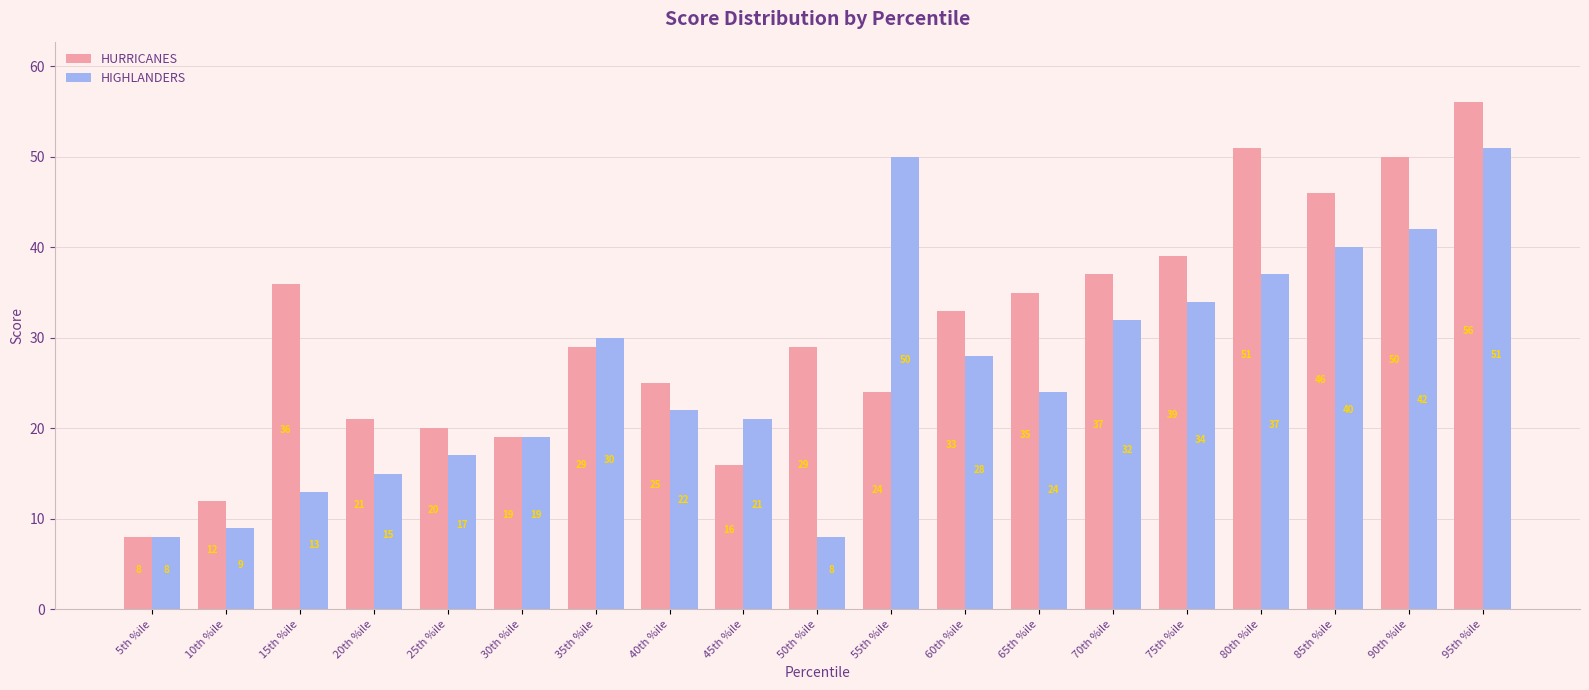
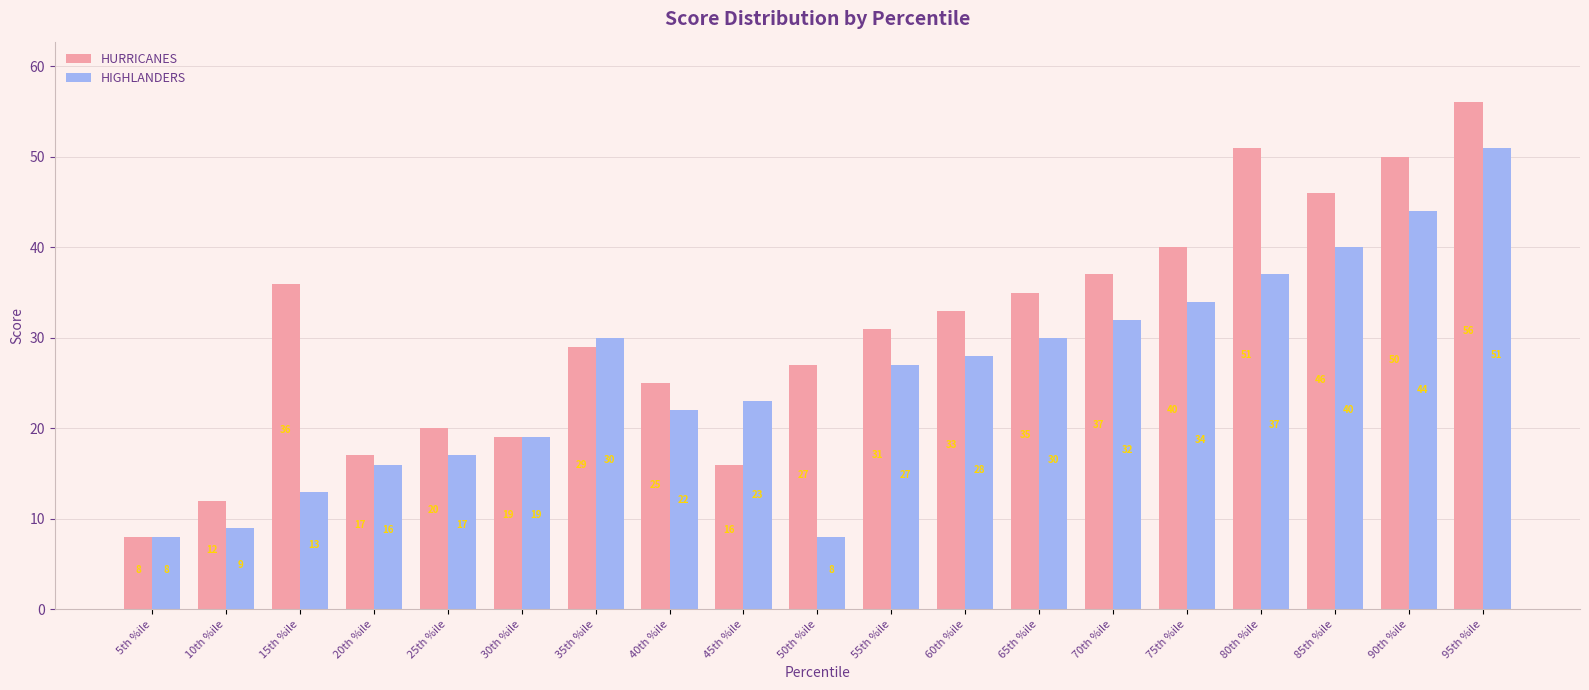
  {
    "HURRICANES": {
      "5th %ile": 8,
      "10th %ile": 12,
      "15th %ile": 36,
-     "20th %ile": 21,
+     "20th %ile": 17,
      "25th %ile": 20,
      "30th %ile": 19,
      "35th %ile": 29,
      "40th %ile": 25,
      "45th %ile": 16,
-     "50th %ile": 29,
-     "55th %ile": 24,
+     "50th %ile": 27,
+     "55th %ile": 31,
      "60th %ile": 33,
      "65th %ile": 35,
      "70th %ile": 37,
-     "75th %ile": 39,
+     "75th %ile": 40,
      "80th %ile": 51,
      "85th %ile": 46,
      "90th %ile": 50,
      "95th %ile": 56
    },
    "HIGHLANDERS": {
      "5th %ile": 8,
      "10th %ile": 9,
      "15th %ile": 13,
-     "20th %ile": 15,
+     "20th %ile": 16,
      "25th %ile": 17,
      "30th %ile": 19,
      "35th %ile": 30,
      "40th %ile": 22,
-     "45th %ile": 21,
+     "45th %ile": 23,
      "50th %ile": 8,
-     "55th %ile": 50,
+     "55th %ile": 27,
      "60th %ile": 28,
-     "65th %ile": 24,
+     "65th %ile": 30,
      "70th %ile": 32,
      "75th %ile": 34,
      "80th %ile": 37,
      "85th %ile": 40,
-     "90th %ile": 42,
+     "90th %ile": 44,
      "95th %ile": 51
    }
  }
